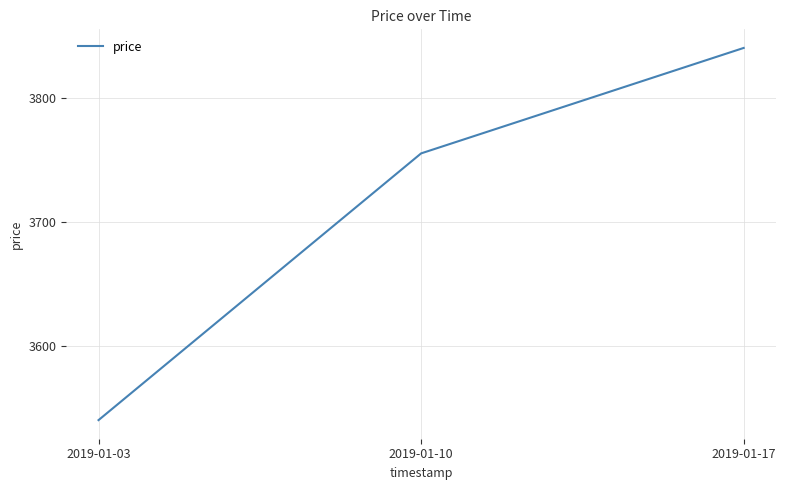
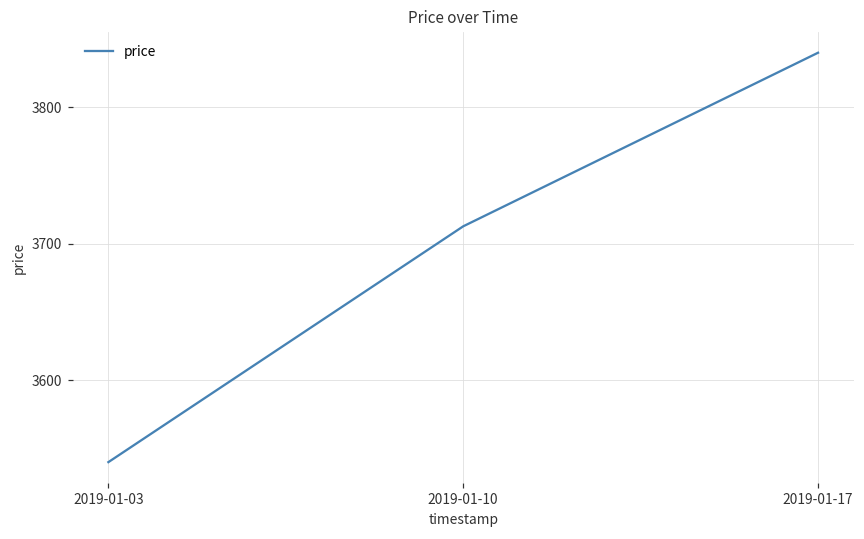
  {
    "2019-01-03": 3540,
-   "2019-01-10": 3755,
+   "2019-01-10": 3713,
    "2019-01-17": 3840
  }
